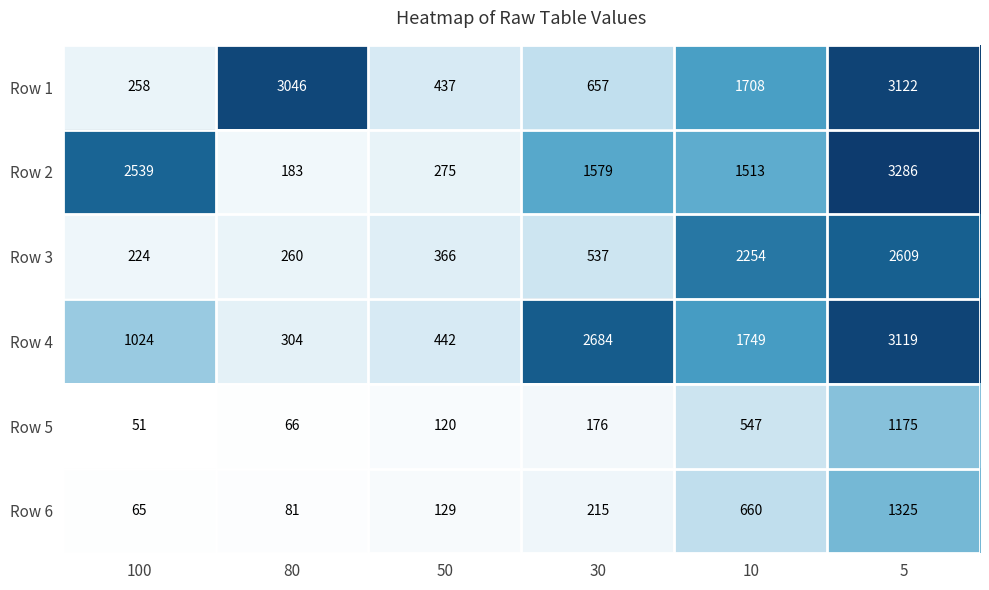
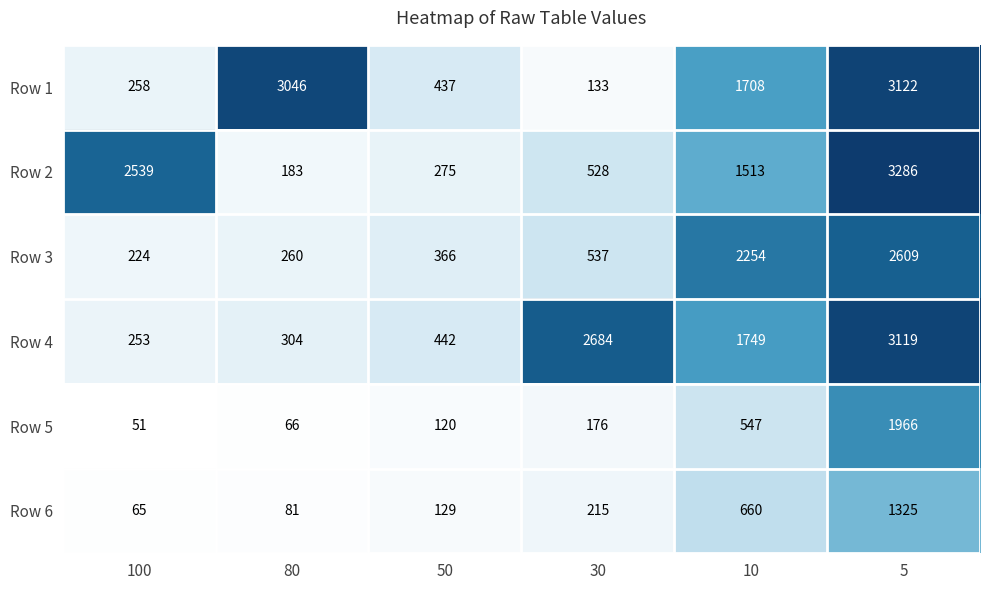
  {
    "Row 1": {
      "100": 258,
      "80": 3046,
      "50": 437,
-     "30": 657,
+     "30": 133,
      "10": 1708,
      "5": 3122
    },
    "Row 2": {
      "100": 2539,
      "80": 183,
      "50": 275,
-     "30": 1579,
+     "30": 528,
      "10": 1513,
      "5": 3286
    },
    "Row 3": {
      "100": 224,
      "80": 260,
      "50": 366,
      "30": 537,
      "10": 2254,
      "5": 2609
    },
    "Row 4": {
-     "100": 1024,
+     "100": 253,
      "80": 304,
      "50": 442,
      "30": 2684,
      "10": 1749,
      "5": 3119
    },
    "Row 5": {
      "100": 51,
      "80": 66,
      "50": 120,
      "30": 176,
      "10": 547,
-     "5": 1175
+     "5": 1966
    },
    "Row 6": {
      "100": 65,
      "80": 81,
      "50": 129,
      "30": 215,
      "10": 660,
      "5": 1325
    }
  }
